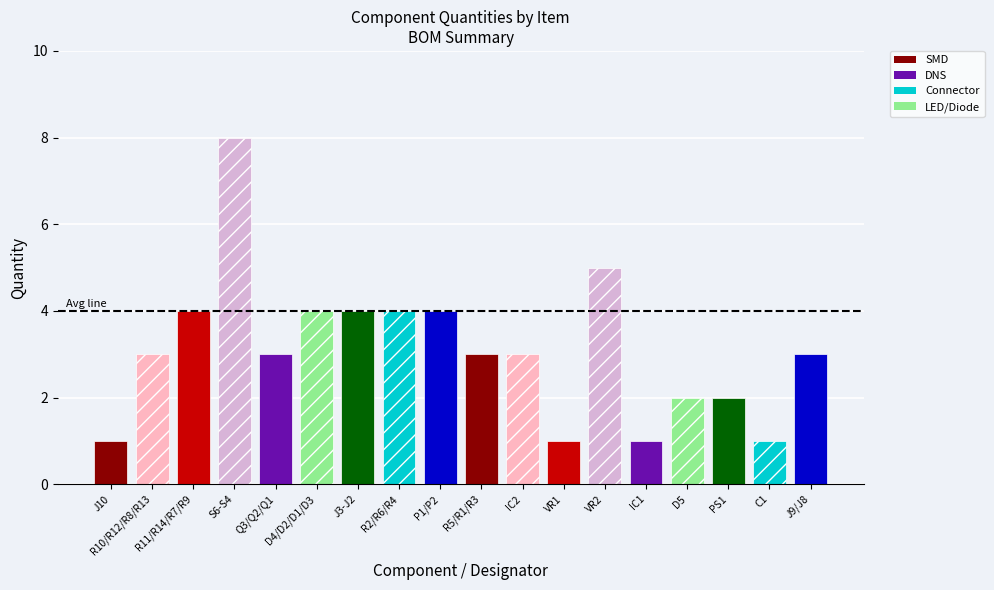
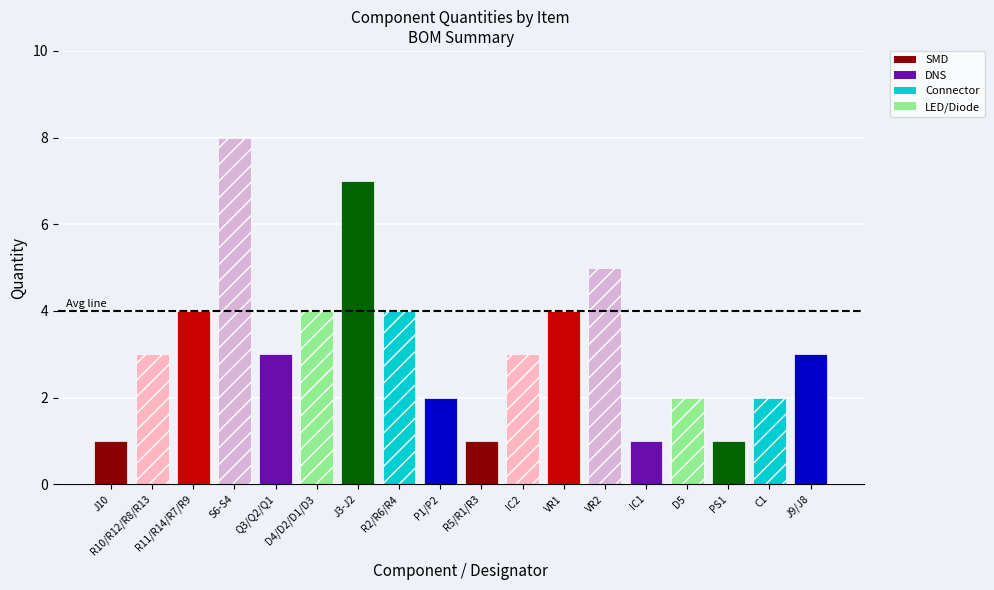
  {
    "J10": 1,
    "R10/R12/R8/R13": 3,
    "R11/R14/R7/R9": 4,
    "S6-S4": 8,
    "Q3/Q2/Q1": 3,
    "D4/D2/D1/D3": 4,
-   "J3-J2": 4,
+   "J3-J2": 7,
    "R2/R6/R4": 4,
-   "P1/P2": 4,
-   "R5/R1/R3": 3,
+   "P1/P2": 2,
+   "R5/R1/R3": 1,
    "IC2": 3,
-   "VR1": 1,
+   "VR1": 4,
    "VR2": 5,
    "IC1": 1,
    "D5": 2,
-   "PS1": 2,
-   "C1": 1,
+   "PS1": 1,
+   "C1": 2,
    "J9/J8": 3
  }
